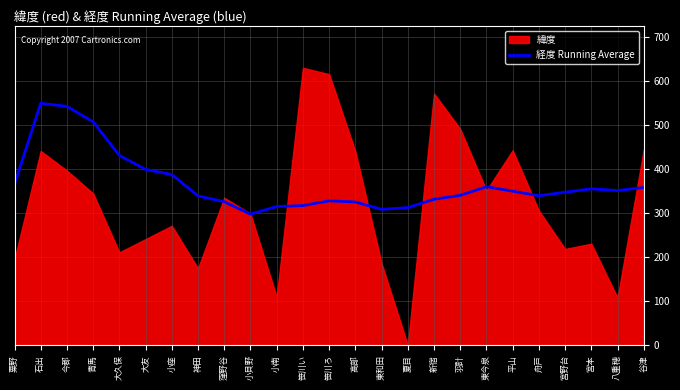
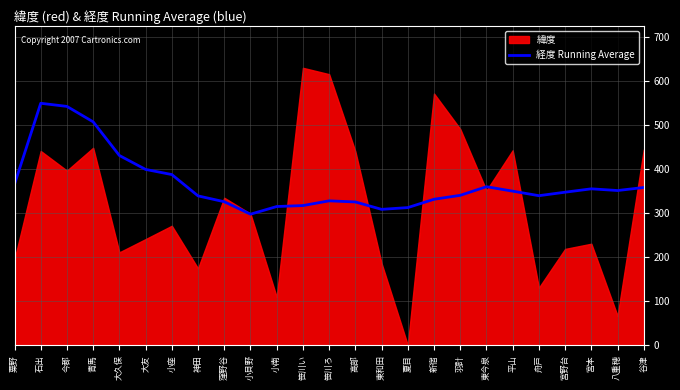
  {
    "経度 Running Average": {
      "粟野": 370,
      "石出": 550,
      "今郡": 540,
      "青馬": 510,
      "大久保": 430,
      "大友": 400,
      "小座": 390,
      "神田": 340,
      "窪野谷": 330,
      "小南": 320,
      "笹川い": 320,
      "笹川ろ": 330,
      "高部": 330,
      "東和田": 310,
      "夏目": 310,
      "新宿": 330,
      "羽計": 340,
      "東今泉": 360,
      "平山": 350,
      "舟戸": 340,
      "宮野台": 350,
      "宮本": 360,
      "八重穂": 350,
      "谷津": 360
    },
    "緯度": {
      "粟野": 190,
      "石出": 440,
      "今郡": 400,
-     "青馬": 350,
+     "青馬": 450,
      "大久保": 210,
      "大友": 240,
      "小座": 270,
      "神田": 170,
      "窪野谷": 340,
      "小南": 110,
      "笹川い": 630,
      "笹川ろ": 620,
      "高部": 440,
      "東和田": 190,
      "夏目": 0,
      "新宿": 570,
      "羽計": 490,
      "東今泉": 350,
      "平山": 440,
-     "舟戸": 310,
+     "舟戸": 130,
      "宮野台": 220,
      "宮本": 230,
-     "八重穂": 110,
+     "八重穂": 70,
      "谷津": 440
    }
  }
